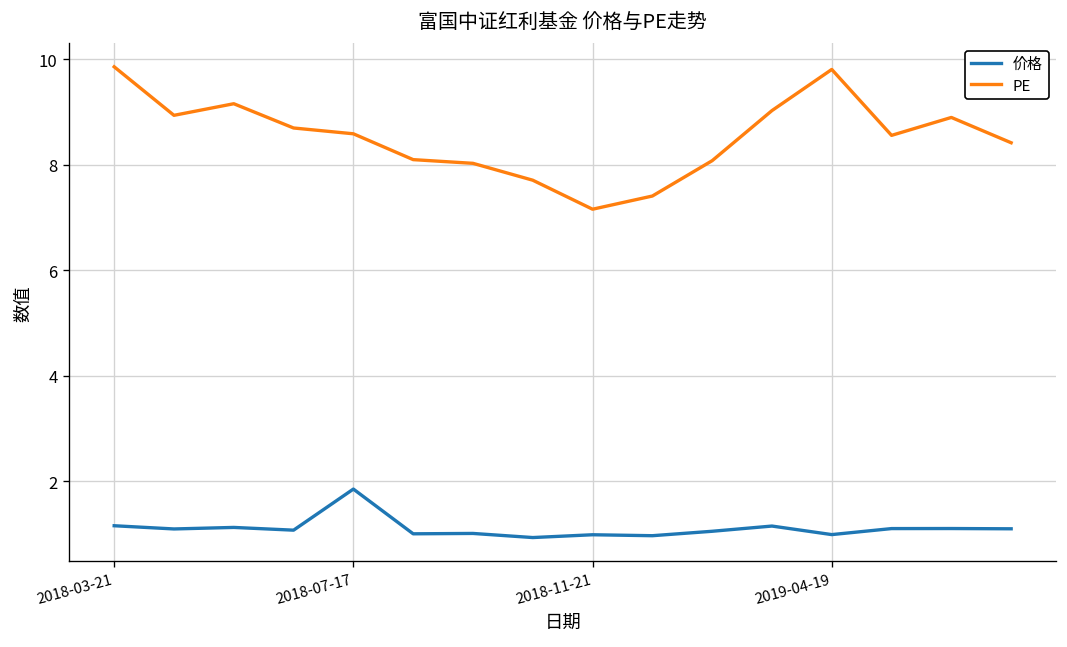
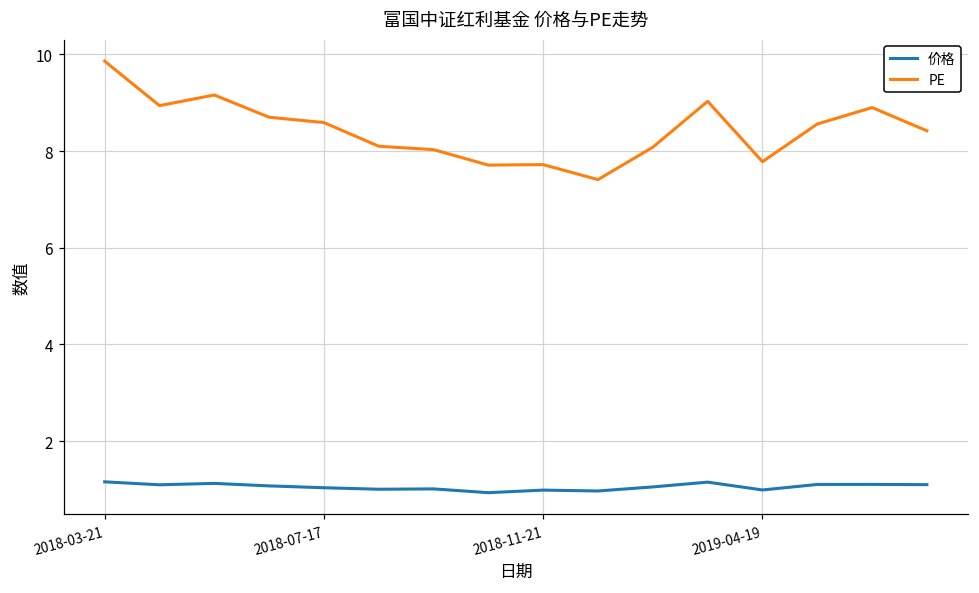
  {
    "价格": {
      "2018-03-21": 1.2,
-     "2018-07-17": 1.9,
+     "2018-07-17": 1.0,
      "2018-11-21": 1.0,
      "2019-04-19": 1.0
    },
    "PE": {
      "2018-03-21": 9.9,
      "2018-07-17": 8.6,
-     "2018-11-21": 7.2,
-     "2019-04-19": 9.8
+     "2018-11-21": 7.7,
+     "2019-04-19": 7.8
    }
  }
